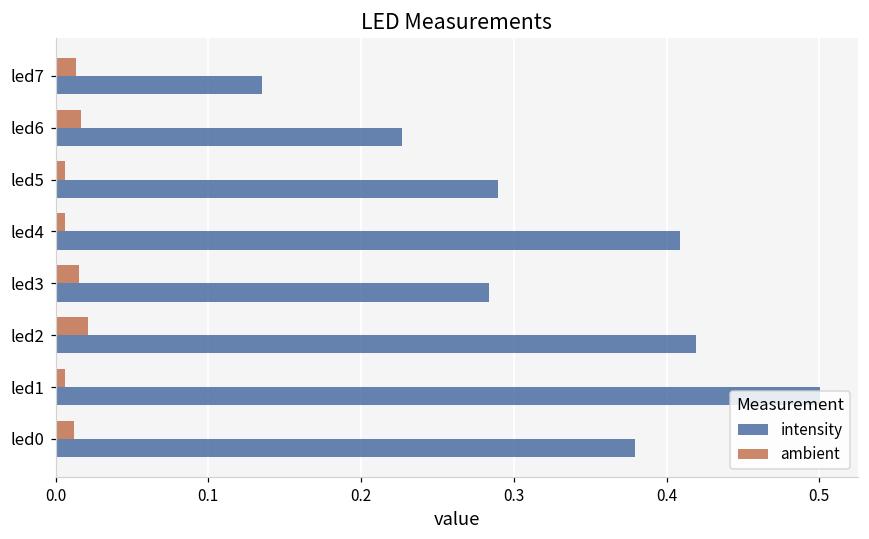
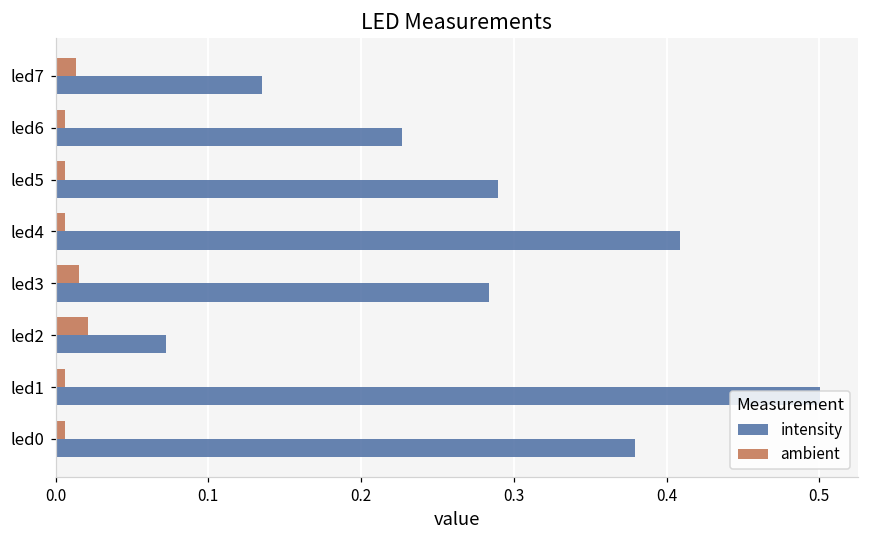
  {
    "intensity": {
      "led7": 0.135,
      "led6": 0.227,
      "led5": 0.290,
      "led4": 0.409,
      "led3": 0.284,
-     "led2": 0.419,
+     "led2": 0.072,
      "led0": 0.380
    },
    "ambient": {
      "led7": 0.013,
-     "led6": 0.017,
+     "led6": 0.006,
      "led5": 0.007,
      "led4": 0.007,
      "led3": 0.016,
      "led2": 0.021,
      "led1": 0.007,
-     "led0": 0.012
+     "led0": 0.007
    }
  }
